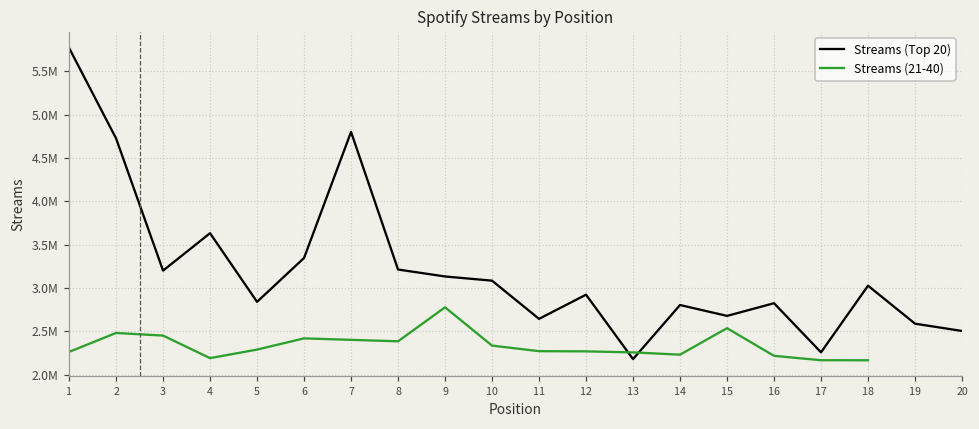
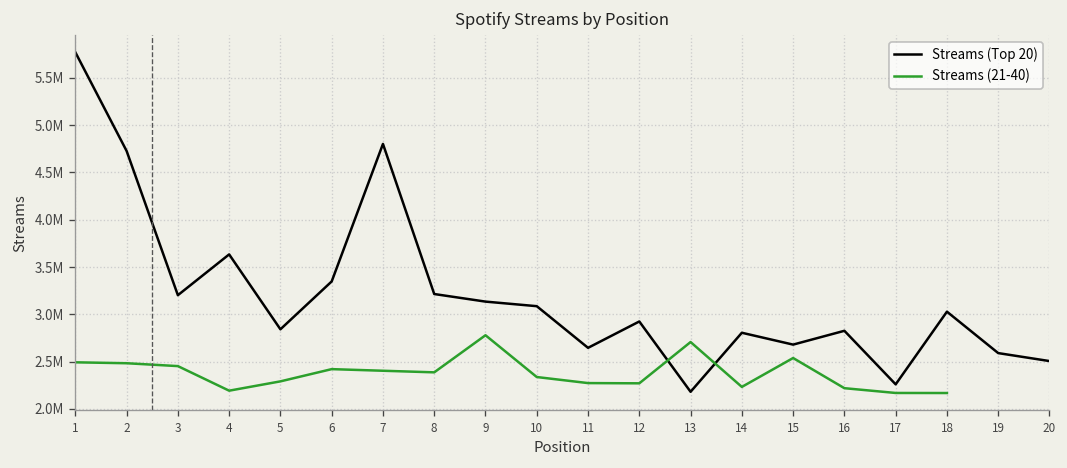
  {
    "Streams (Top 20)": {
      "1": 5800000,
      "2": 4700000,
      "3": 3200000,
      "4": 3600000,
      "5": 2800000,
      "6": 3300000,
      "7": 4800000,
      "8": 3200000,
      "9": 3100000,
      "10": 3100000,
      "11": 2600000,
      "12": 2900000,
      "13": 2200000,
      "14": 2800000,
      "15": 2700000,
      "16": 2800000,
      "17": 2300000,
      "18": 3000000,
      "19": 2600000,
      "20": 2500000
    },
    "Streams (21-40)": {
-     "1": 2300000,
+     "1": 2500000,
      "2": 2500000,
      "3": 2500000,
      "4": 2200000,
      "5": 2300000,
      "6": 2400000,
      "7": 2400000,
      "8": 2400000,
      "9": 2800000,
      "10": 2300000,
      "11": 2300000,
      "12": 2300000,
-     "13": 2300000,
+     "13": 2700000,
      "14": 2200000,
      "15": 2500000,
      "16": 2200000,
      "17": 2200000,
      "18": 2200000
    }
  }
